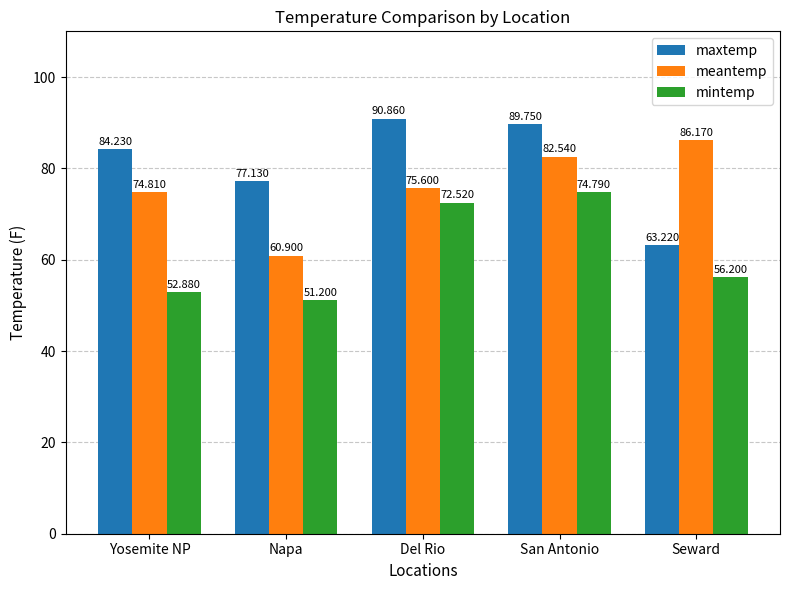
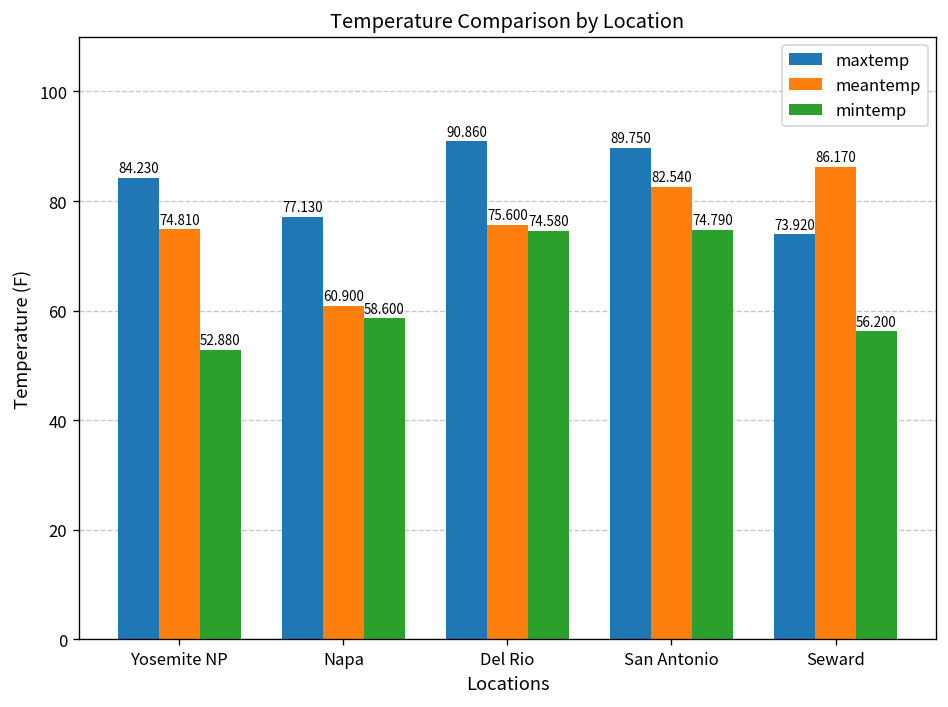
  {
    "maxtemp": {
      "Yosemite NP": 84.230,
      "Napa": 77.130,
      "Del Rio": 90.860,
      "San Antonio": 89.750,
-     "Seward": 63.220
+     "Seward": 73.920
    },
    "meantemp": {
      "Yosemite NP": 74.810,
      "Napa": 60.900,
      "Del Rio": 75.600,
      "San Antonio": 82.540,
      "Seward": 86.170
    },
    "mintemp": {
      "Yosemite NP": 52.880,
-     "Napa": 51.200,
-     "Del Rio": 72.520,
+     "Napa": 58.600,
+     "Del Rio": 74.580,
      "San Antonio": 74.790,
      "Seward": 56.200
    }
  }
